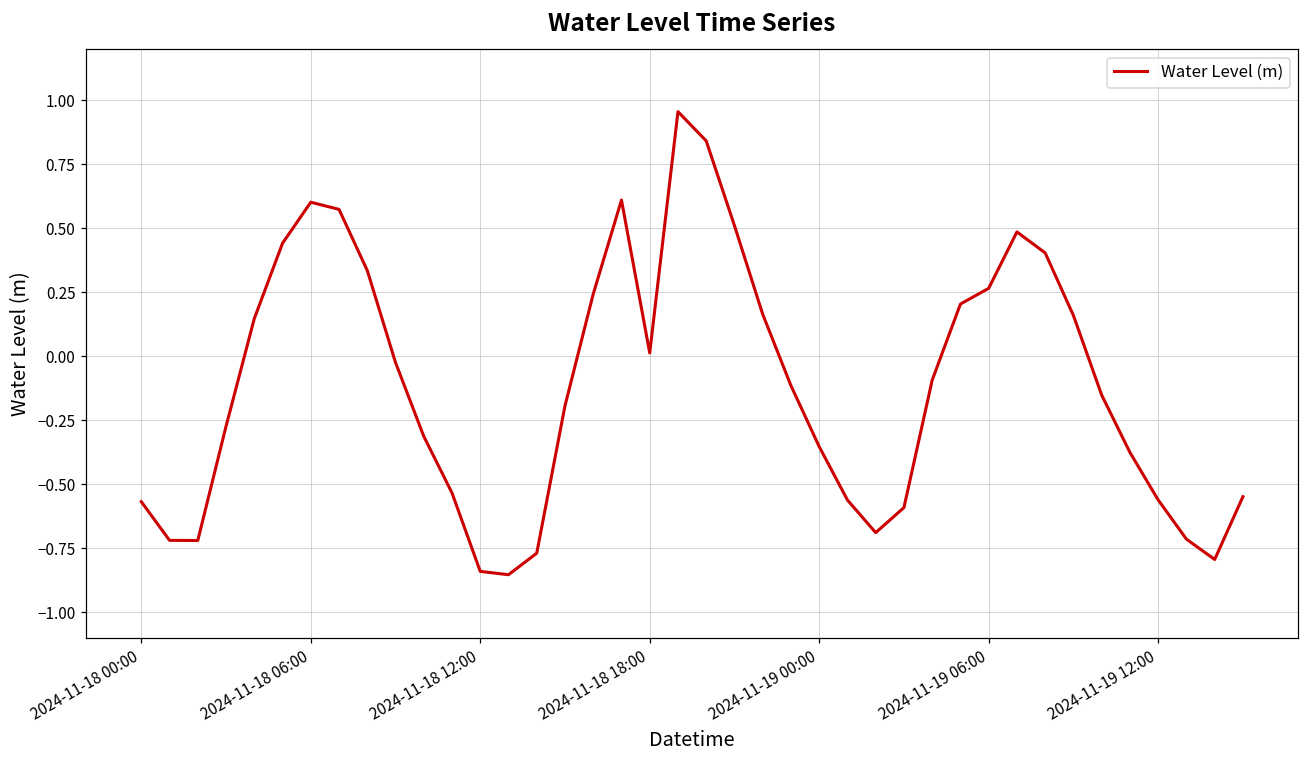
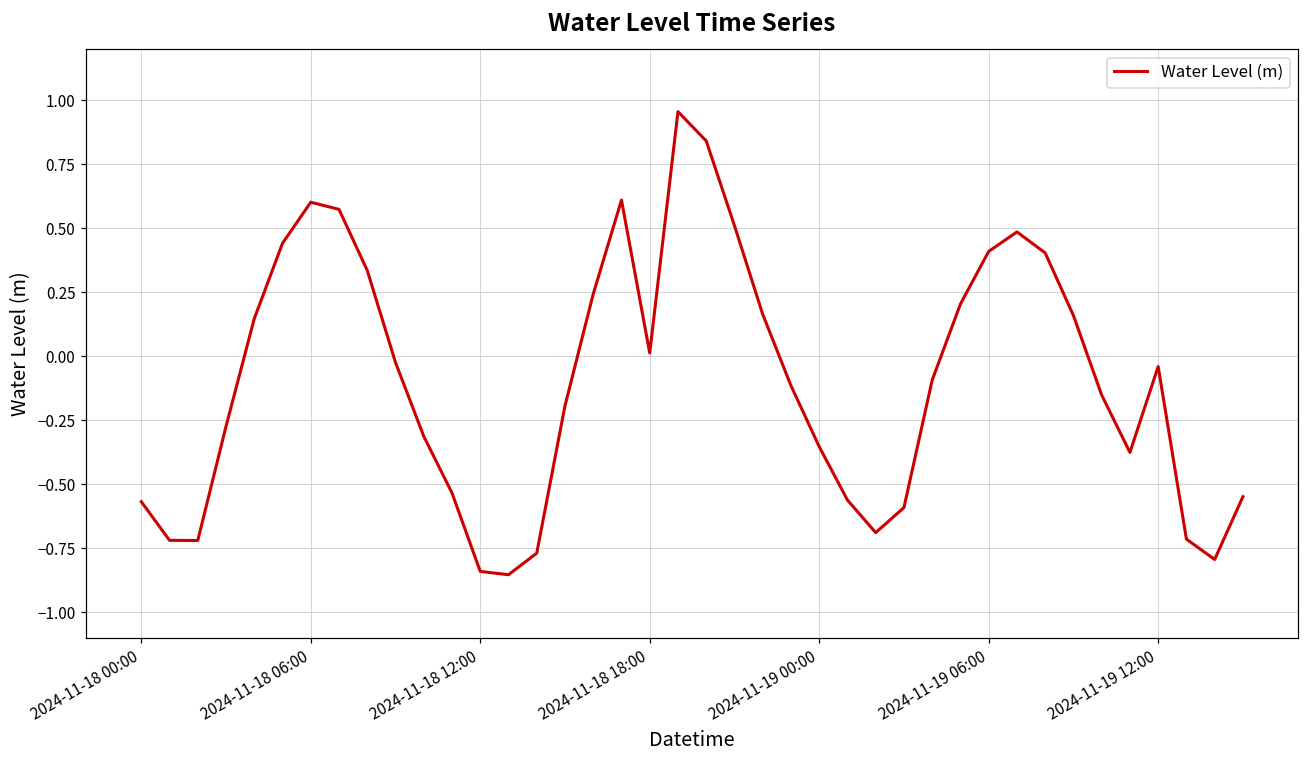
  {
    "2024-11-18 00:00": -0.57,
    "2024-11-18 06:00": 0.60,
    "2024-11-18 12:00": -0.84,
    "2024-11-18 18:00": 0.01,
    "2024-11-19 00:00": -0.35,
-   "2024-11-19 06:00": 0.27,
-   "2024-11-19 12:00": -0.56
+   "2024-11-19 06:00": 0.41,
+   "2024-11-19 12:00": -0.04
  }
